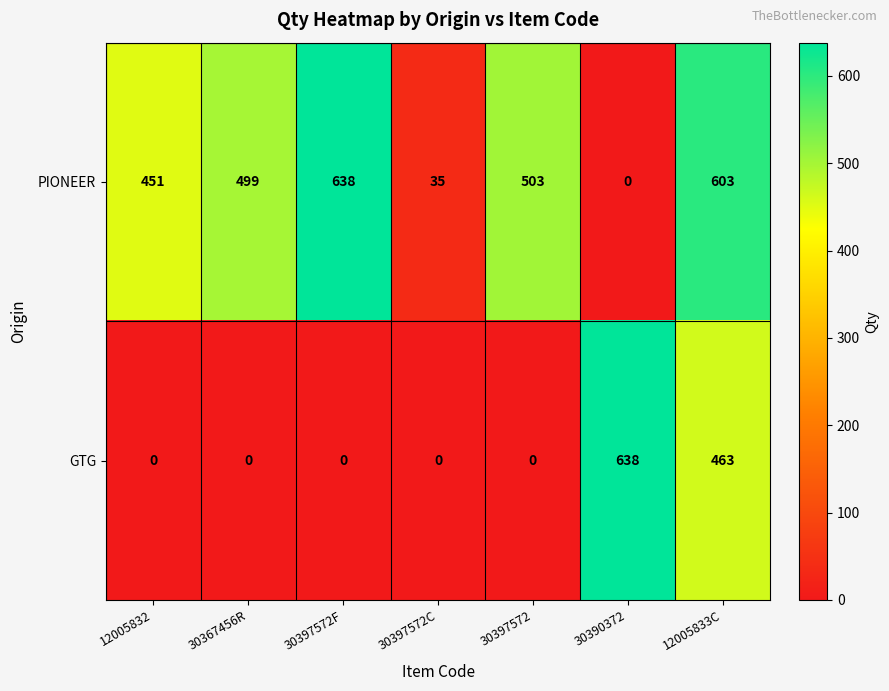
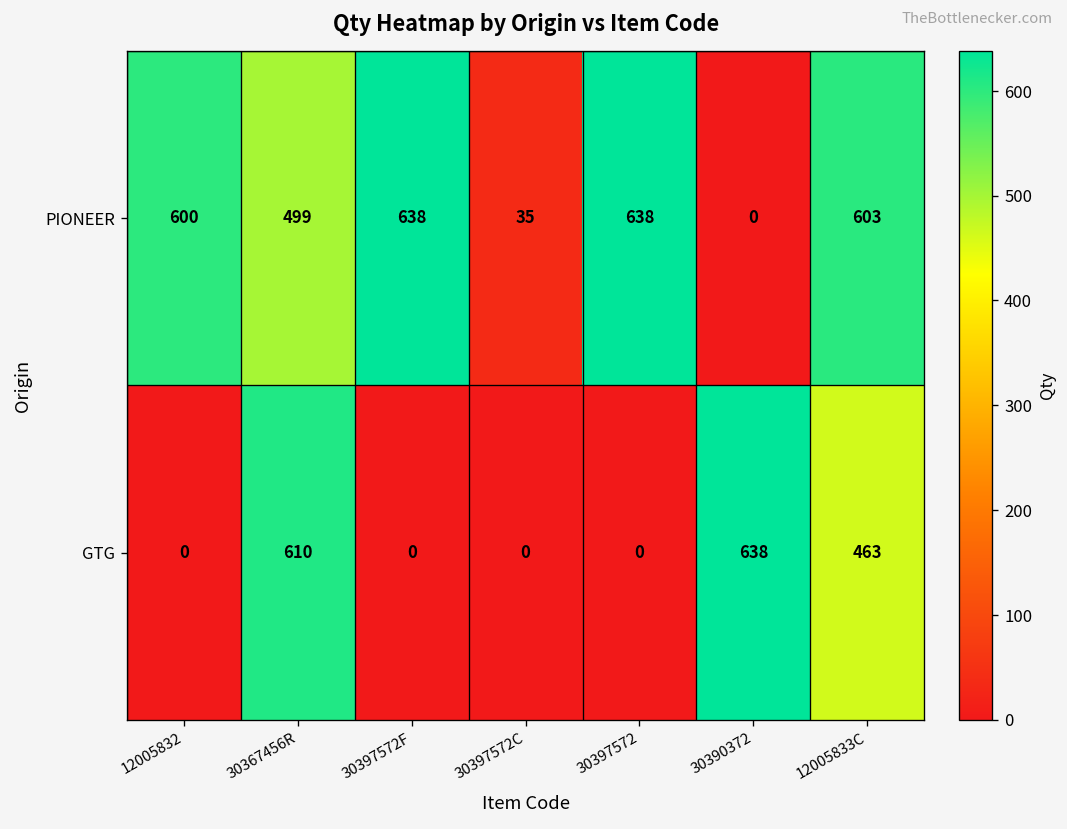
  {
    "PIONEER": {
-     "12005832": 451,
+     "12005832": 600,
      "30367456R": 499,
      "30397572F": 638,
      "30397572C": 35,
-     "30397572": 503,
+     "30397572": 638,
      "30390372": 0,
      "12005833C": 603
    },
    "GTG": {
      "12005832": 0,
-     "30367456R": 0,
+     "30367456R": 610,
      "30397572F": 0,
      "30397572C": 0,
      "30397572": 0,
      "30390372": 638,
      "12005833C": 463
    }
  }
